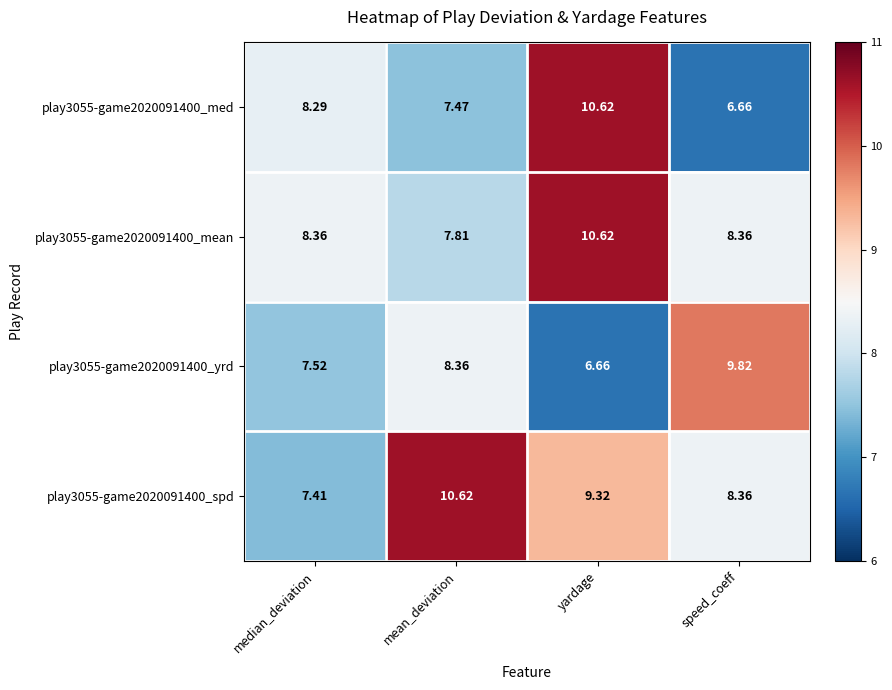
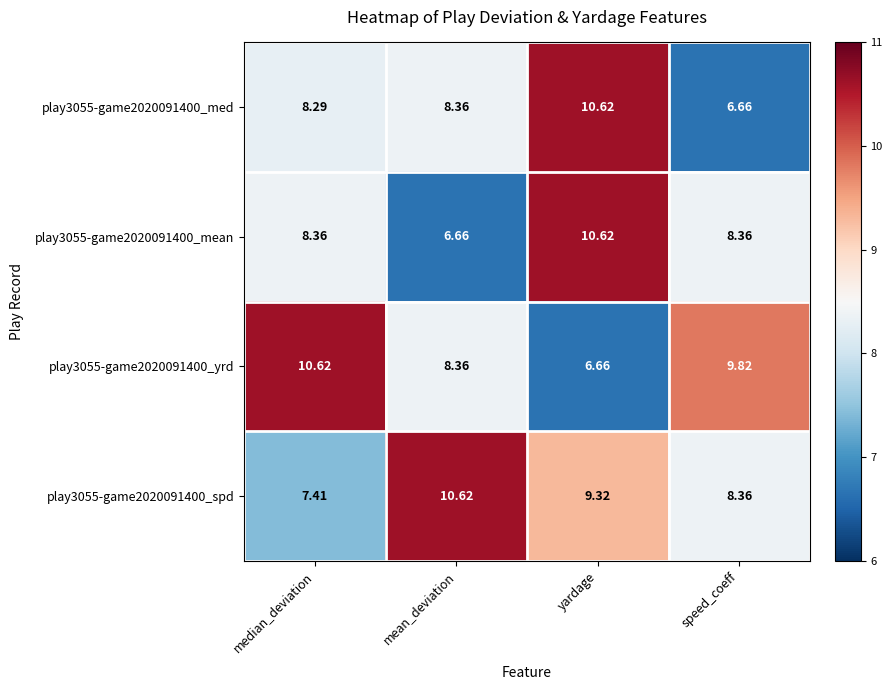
  {
    "play3055-game2020091400_med": {
      "median_deviation": 8.29,
-     "mean_deviation": 7.47,
+     "mean_deviation": 8.36,
      "yardage": 10.62,
      "speed_coeff": 6.66
    },
    "play3055-game2020091400_mean": {
      "median_deviation": 8.36,
-     "mean_deviation": 7.81,
+     "mean_deviation": 6.66,
      "yardage": 10.62,
      "speed_coeff": 8.36
    },
    "play3055-game2020091400_yrd": {
-     "median_deviation": 7.52,
+     "median_deviation": 10.62,
      "mean_deviation": 8.36,
      "yardage": 6.66,
      "speed_coeff": 9.82
    },
    "play3055-game2020091400_spd": {
      "median_deviation": 7.41,
      "mean_deviation": 10.62,
      "yardage": 9.32,
      "speed_coeff": 8.36
    }
  }
